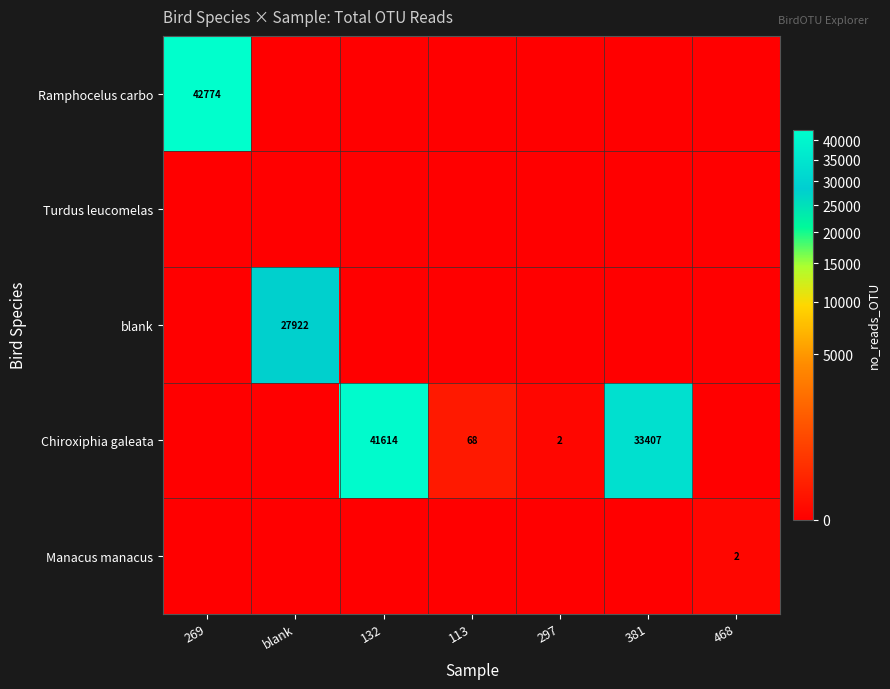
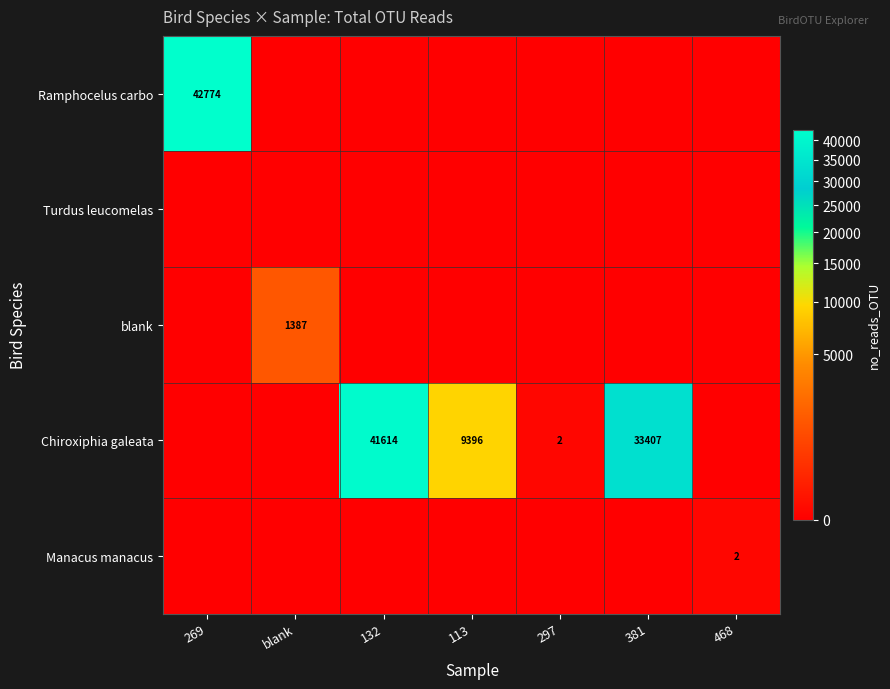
  {
    "Ramphocelus carbo": {
      "269": 42774
    },
    "blank": {
-     "blank": 27922
+     "blank": 1387
    },
    "Chiroxiphia galeata": {
      "132": 41614,
-     "113": 68,
+     "113": 9396,
      "297": 2,
      "381": 33407
    },
    "Manacus manacus": {
      "468": 2
    }
  }
